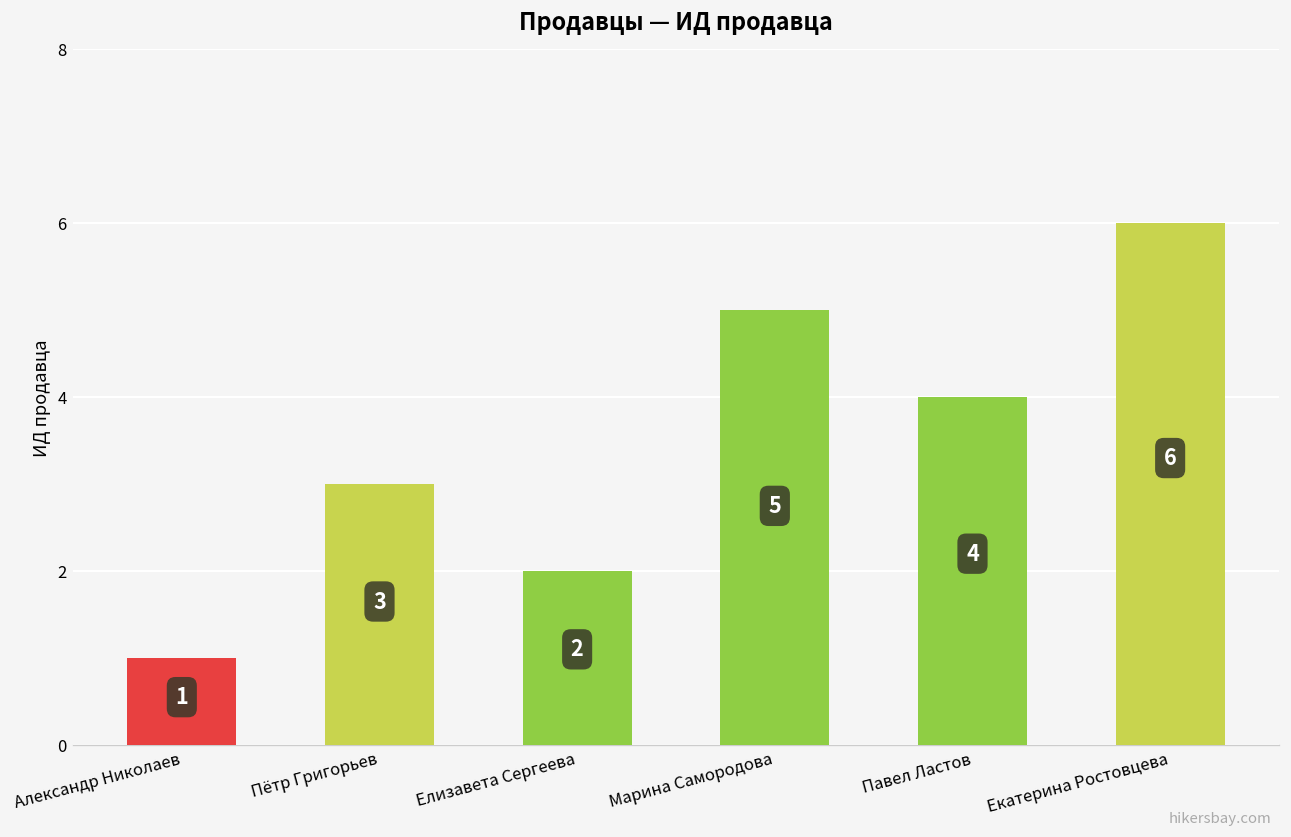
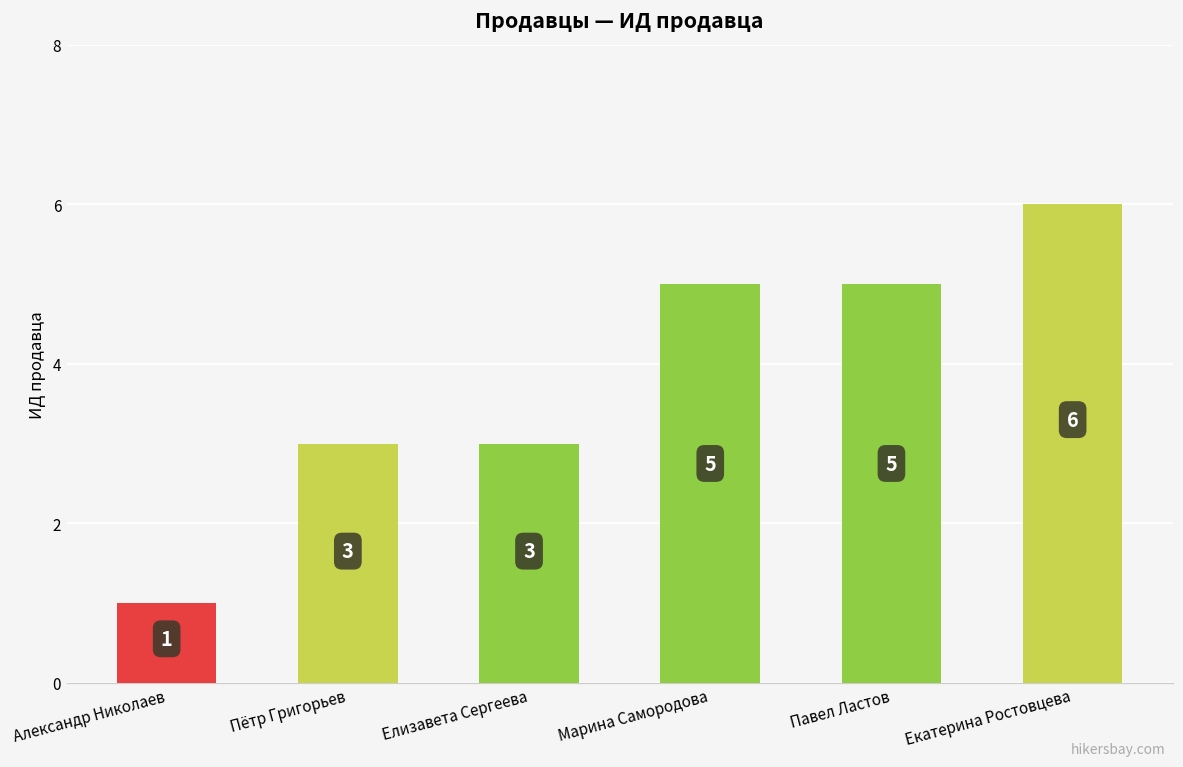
  {
-   "Елизавета Сергеева": 2,
-   "Павел Ластов": 4
+   "Елизавета Сергеева": 3,
+   "Павел Ластов": 5
  }
